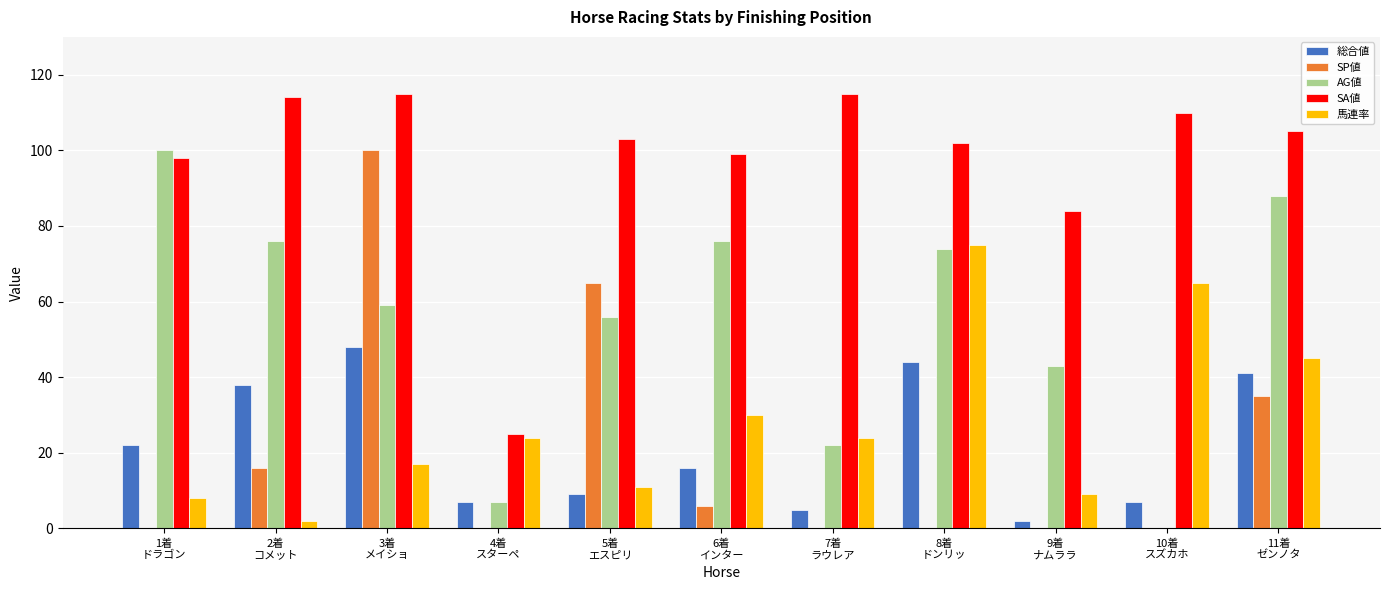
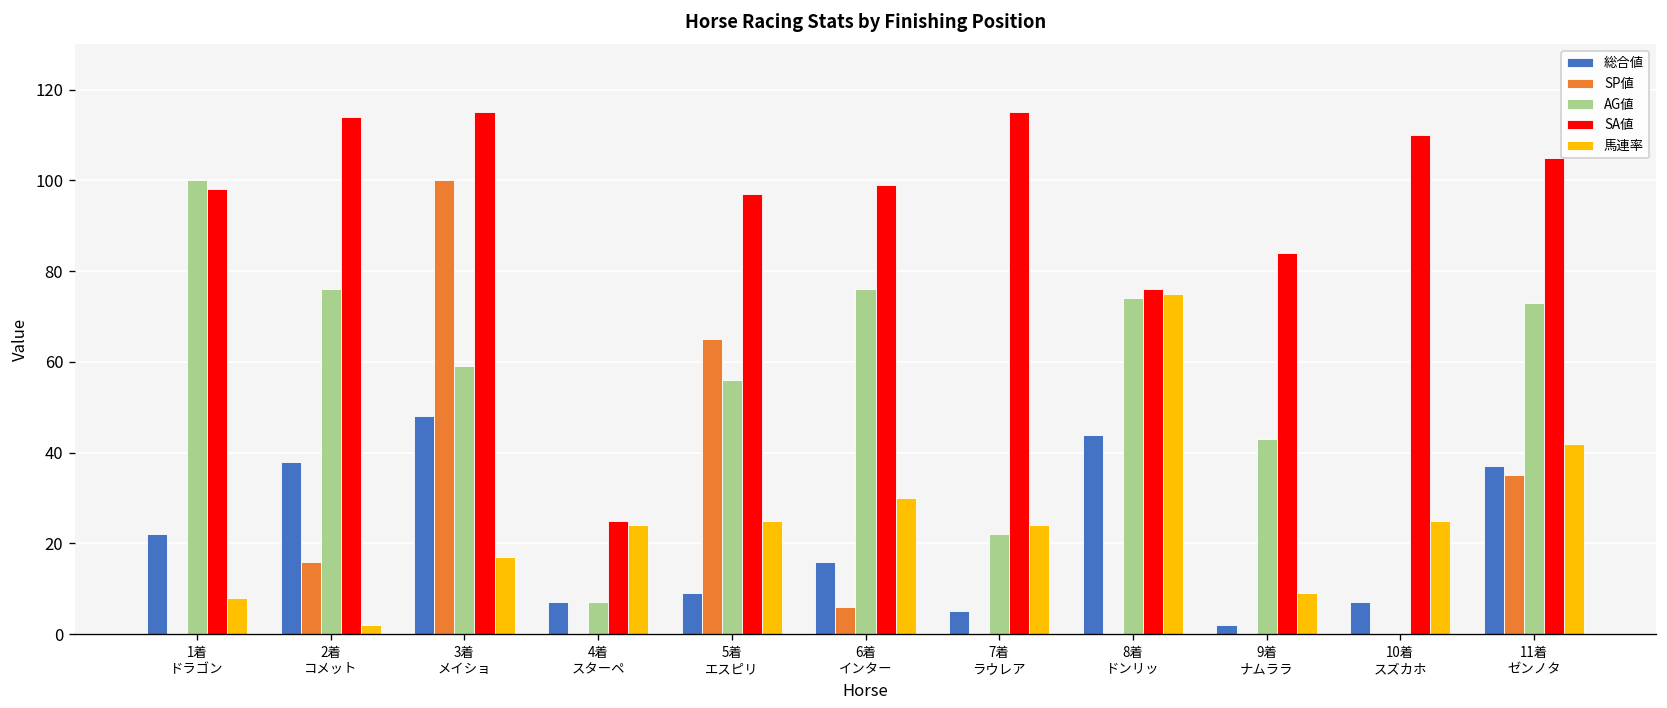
  {
    "総合値": {
      "1着 ドラゴン": 22,
      "2着 コメット": 38,
      "3着 メイショ": 48,
      "4着 スターペ": 7,
      "5着 エスピリ": 9,
      "6着 インター": 16,
      "7着 ラウレア": 5,
      "8着 ドンリッ": 44,
      "9着 ナムララ": 2,
      "10着 スズカホ": 7,
-     "11着 ゼンノタ": 41
+     "11着 ゼンノタ": 37
    },
    "SP値": {
      "1着 ドラゴン": 0,
      "2着 コメット": 16,
      "3着 メイショ": 100,
      "4着 スターペ": 0,
      "5着 エスピリ": 65,
      "6着 インター": 6,
      "7着 ラウレア": 0,
      "8着 ドンリッ": 0,
      "9着 ナムララ": 0,
      "10着 スズカホ": 0,
      "11着 ゼンノタ": 35
    },
    "AG値": {
      "1着 ドラゴン": 100,
      "2着 コメット": 76,
      "3着 メイショ": 59,
      "4着 スターペ": 7,
      "5着 エスピリ": 56,
      "6着 インター": 76,
      "7着 ラウレア": 22,
      "8着 ドンリッ": 74,
      "9着 ナムララ": 43,
      "10着 スズカホ": 0,
-     "11着 ゼンノタ": 88
+     "11着 ゼンノタ": 73
    },
    "SA値": {
      "1着 ドラゴン": 98,
      "2着 コメット": 114,
      "3着 メイショ": 115,
      "4着 スターペ": 25,
-     "5着 エスピリ": 103,
+     "5着 エスピリ": 97,
      "6着 インター": 99,
      "7着 ラウレア": 115,
-     "8着 ドンリッ": 102,
+     "8着 ドンリッ": 76,
      "9着 ナムララ": 84,
      "10着 スズカホ": 110,
      "11着 ゼンノタ": 105
    },
    "馬連率": {
      "1着 ドラゴン": 8,
      "2着 コメット": 2,
      "3着 メイショ": 17,
      "4着 スターペ": 24,
-     "5着 エスピリ": 11,
+     "5着 エスピリ": 25,
      "6着 インター": 30,
      "7着 ラウレア": 24,
      "8着 ドンリッ": 75,
      "9着 ナムララ": 9,
-     "10着 スズカホ": 65,
-     "11着 ゼンノタ": 45
+     "10着 スズカホ": 25,
+     "11着 ゼンノタ": 42
    }
  }
